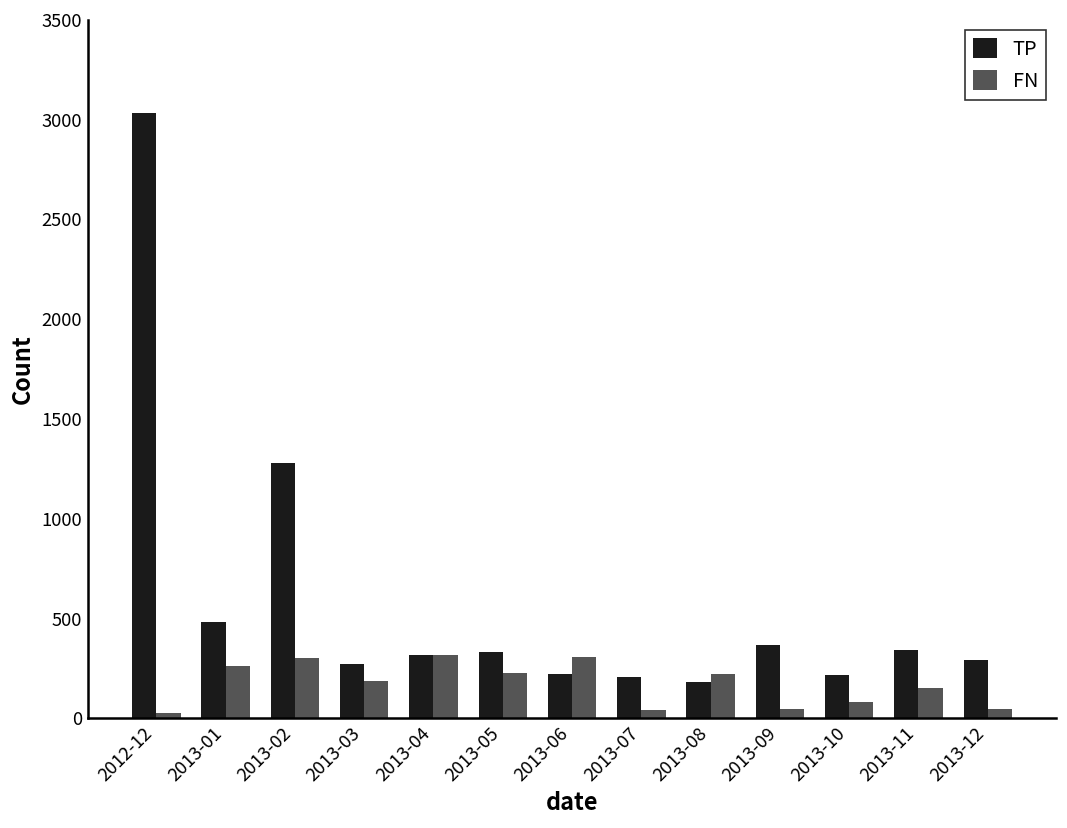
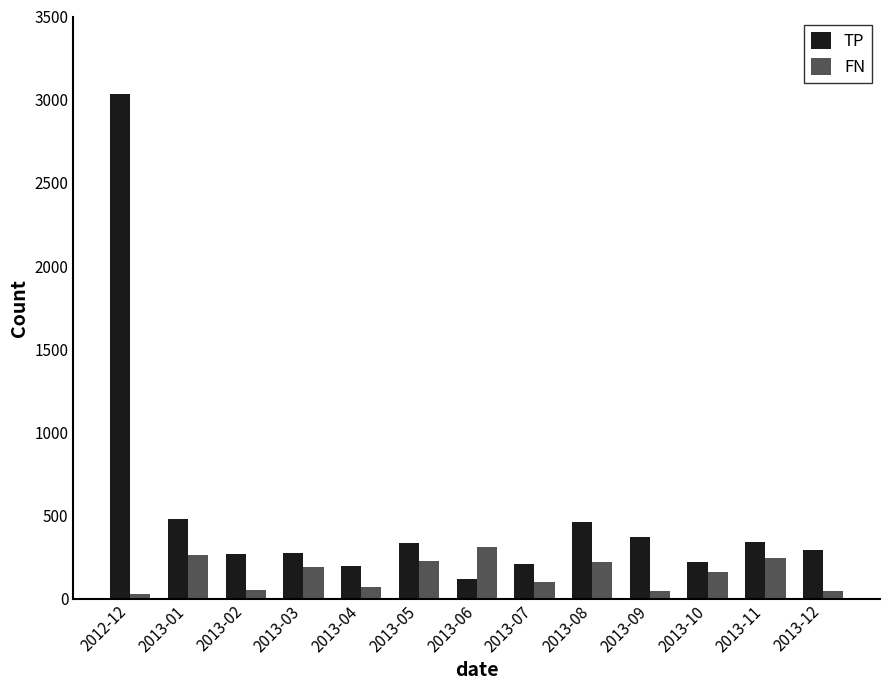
  {
    "TP": {
      "2012-12": 3030,
      "2013-01": 480,
-     "2013-02": 1280,
+     "2013-02": 270,
      "2013-03": 270,
-     "2013-04": 320,
+     "2013-04": 200,
      "2013-05": 340,
-     "2013-06": 220,
+     "2013-06": 120,
      "2013-07": 210,
-     "2013-08": 180,
+     "2013-08": 460,
      "2013-09": 370,
      "2013-10": 220,
      "2013-11": 340,
      "2013-12": 300
    },
    "FN": {
      "2012-12": 30,
      "2013-01": 270,
-     "2013-02": 300,
+     "2013-02": 50,
      "2013-03": 190,
-     "2013-04": 320,
+     "2013-04": 70,
      "2013-05": 230,
      "2013-06": 310,
-     "2013-07": 40,
+     "2013-07": 100,
      "2013-08": 220,
      "2013-09": 50,
-     "2013-10": 80,
-     "2013-11": 150,
+     "2013-10": 160,
+     "2013-11": 250,
      "2013-12": 50
    }
  }
